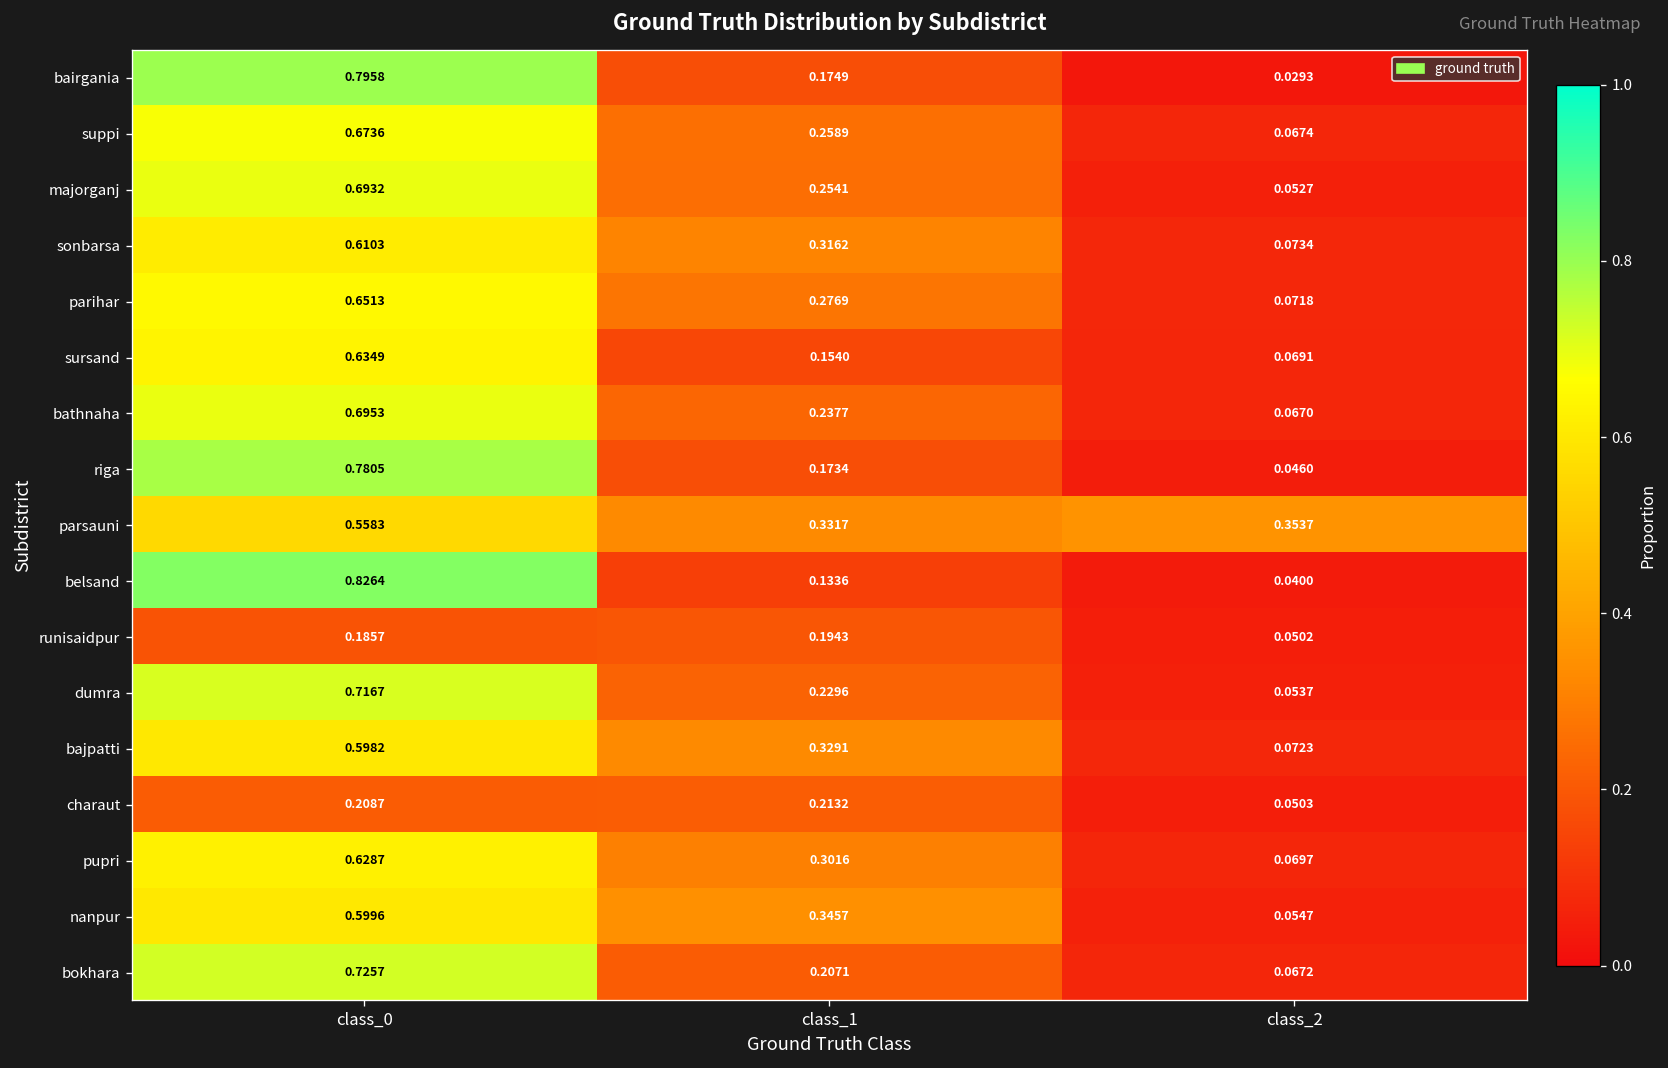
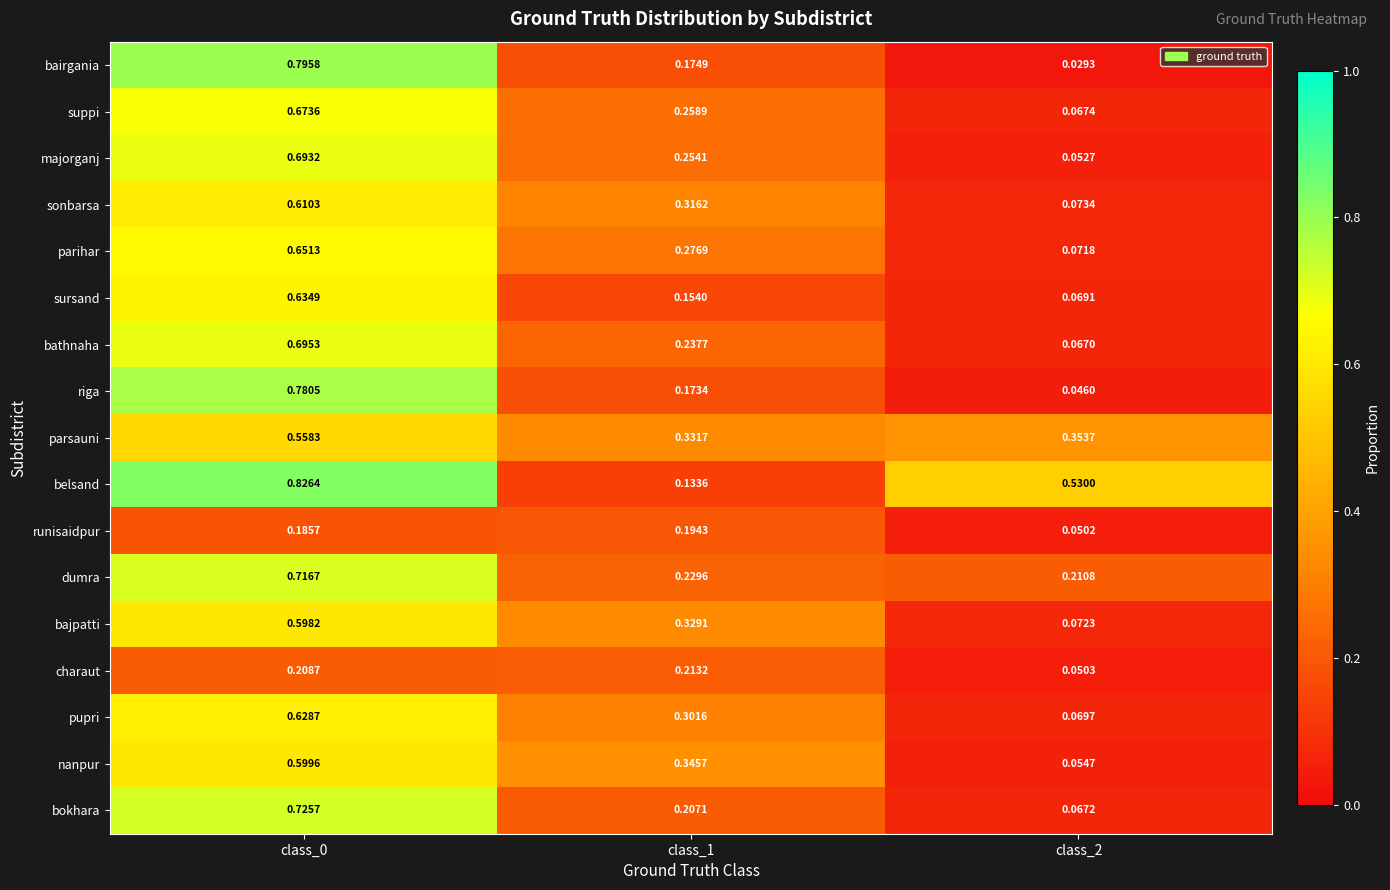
  {
    "bairgania": {
      "class_0": 0.7958,
      "class_1": 0.1749,
      "class_2": 0.0293
    },
    "suppi": {
      "class_0": 0.6736,
      "class_1": 0.2589,
      "class_2": 0.0674
    },
    "majorganj": {
      "class_0": 0.6932,
      "class_1": 0.2541,
      "class_2": 0.0527
    },
    "sonbarsa": {
      "class_0": 0.6103,
      "class_1": 0.3162,
      "class_2": 0.0734
    },
    "parihar": {
      "class_0": 0.6513,
      "class_1": 0.2769,
      "class_2": 0.0718
    },
    "sursand": {
      "class_0": 0.6349,
      "class_1": 0.1540,
      "class_2": 0.0691
    },
    "bathnaha": {
      "class_0": 0.6953,
      "class_1": 0.2377,
      "class_2": 0.0670
    },
    "riga": {
      "class_0": 0.7805,
      "class_1": 0.1734,
      "class_2": 0.0460
    },
    "parsauni": {
      "class_0": 0.5583,
      "class_1": 0.3317,
      "class_2": 0.3537
    },
    "belsand": {
      "class_0": 0.8264,
      "class_1": 0.1336,
-     "class_2": 0.0400
+     "class_2": 0.5300
    },
    "runisaidpur": {
      "class_0": 0.1857,
      "class_1": 0.1943,
      "class_2": 0.0502
    },
    "dumra": {
      "class_0": 0.7167,
      "class_1": 0.2296,
-     "class_2": 0.0537
+     "class_2": 0.2108
    },
    "bajpatti": {
      "class_0": 0.5982,
      "class_1": 0.3291,
      "class_2": 0.0723
    },
    "charaut": {
      "class_0": 0.2087,
      "class_1": 0.2132,
      "class_2": 0.0503
    },
    "pupri": {
      "class_0": 0.6287,
      "class_1": 0.3016,
      "class_2": 0.0697
    },
    "nanpur": {
      "class_0": 0.5996,
      "class_1": 0.3457,
      "class_2": 0.0547
    },
    "bokhara": {
      "class_0": 0.7257,
      "class_1": 0.2071,
      "class_2": 0.0672
    }
  }
